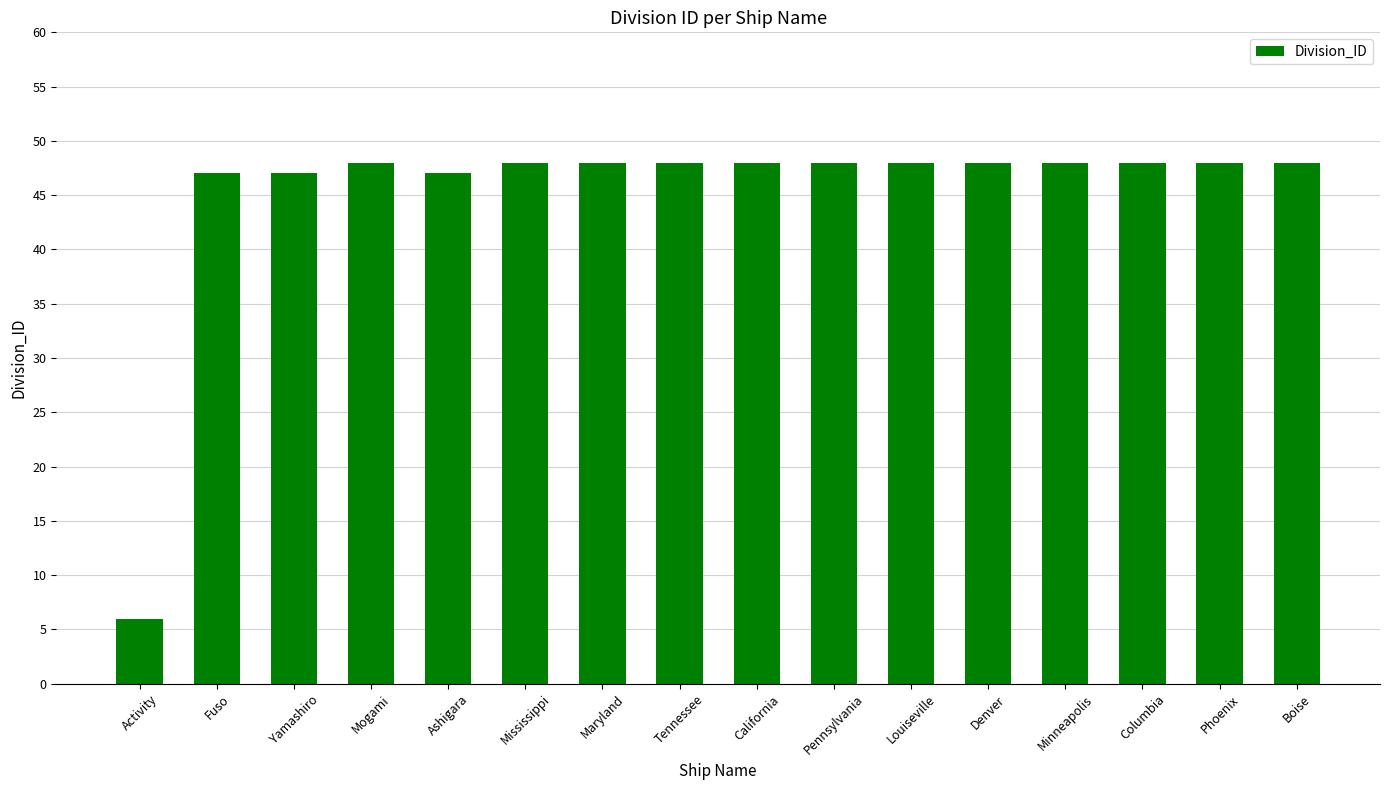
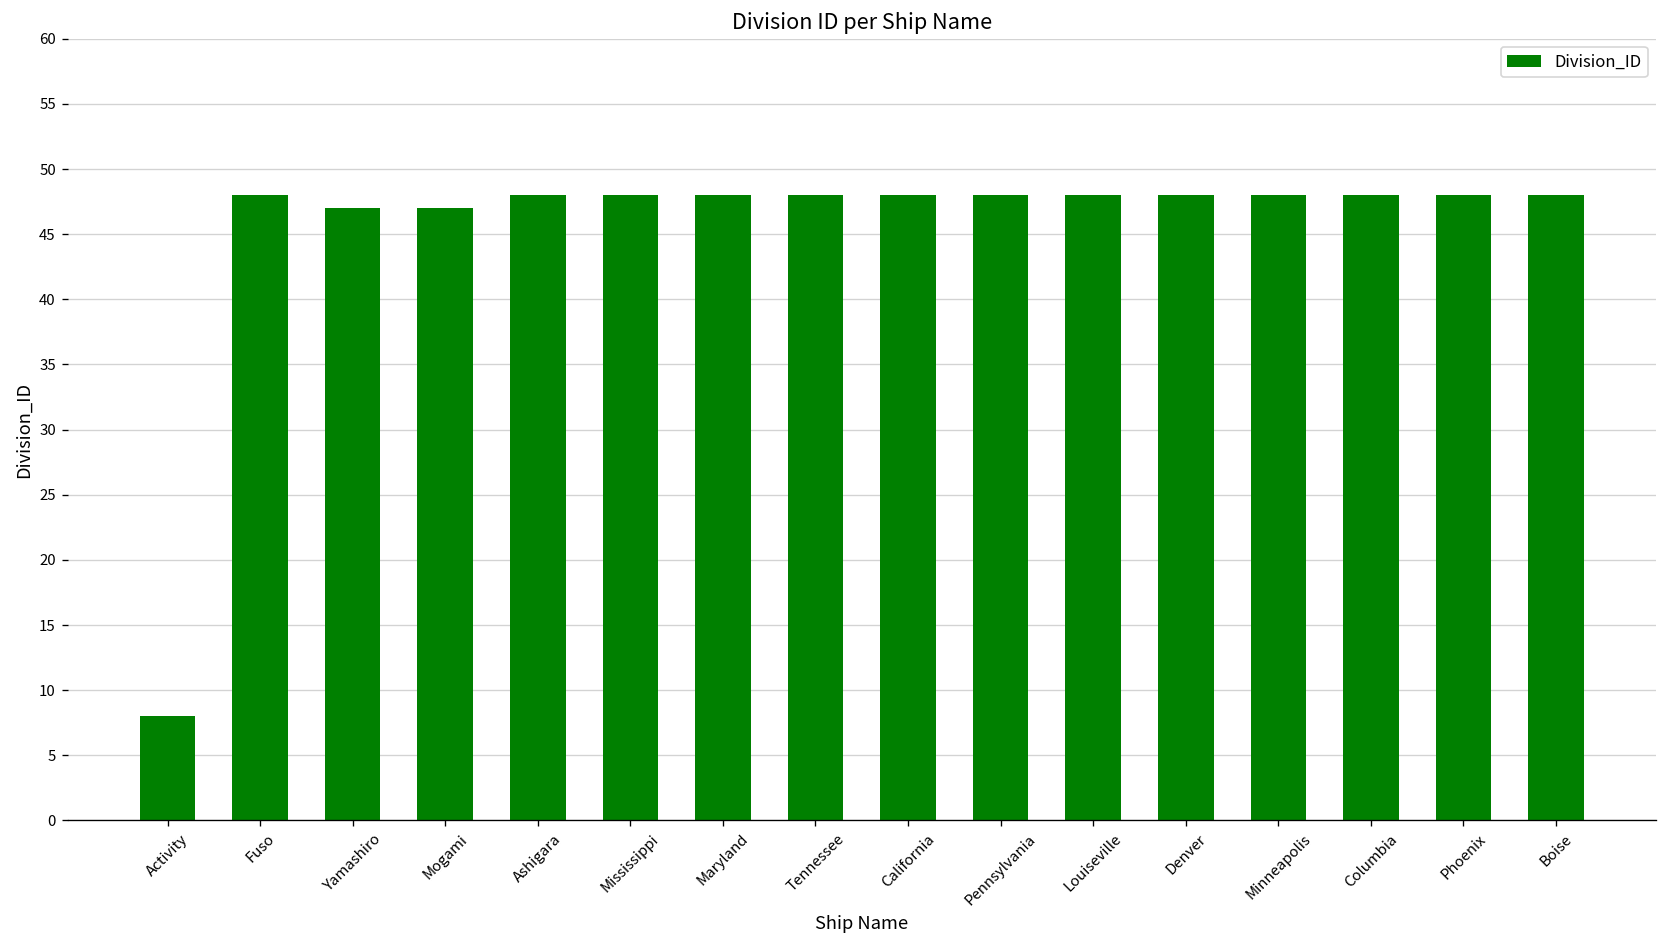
  {
-   "Activity": 6,
-   "Fuso": 47,
+   "Activity": 8,
+   "Fuso": 48,
    "Yamashiro": 47,
-   "Mogami": 48,
-   "Ashigara": 47,
+   "Mogami": 47,
+   "Ashigara": 48,
    "Mississippi": 48,
    "Maryland": 48,
    "Tennessee": 48,
    "California": 48,
    "Pennsylvania": 48,
    "Louiseville": 48,
    "Denver": 48,
    "Minneapolis": 48,
    "Columbia": 48,
    "Phoenix": 48,
    "Boise": 48
  }
